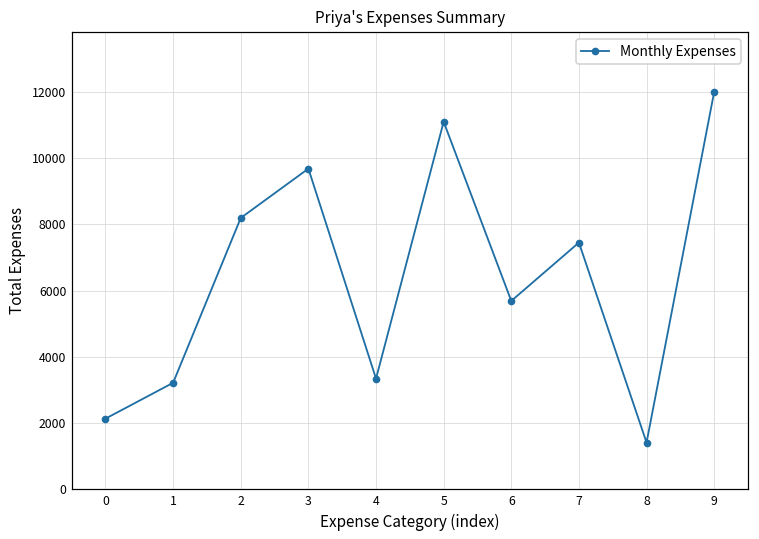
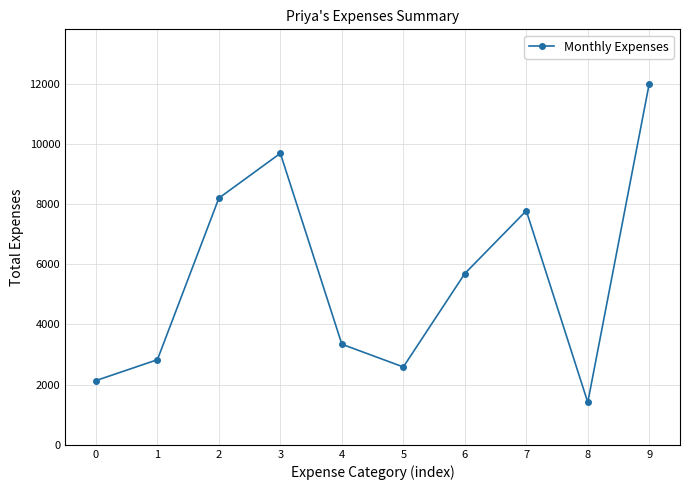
  {
    "0": 2100,
-   "1": 3200,
+   "1": 2800,
    "2": 8200,
    "3": 9700,
    "4": 3300,
-   "5": 11100,
+   "5": 2600,
    "6": 5700,
-   "7": 7500,
+   "7": 7800,
    "8": 1400,
    "9": 12000
  }
